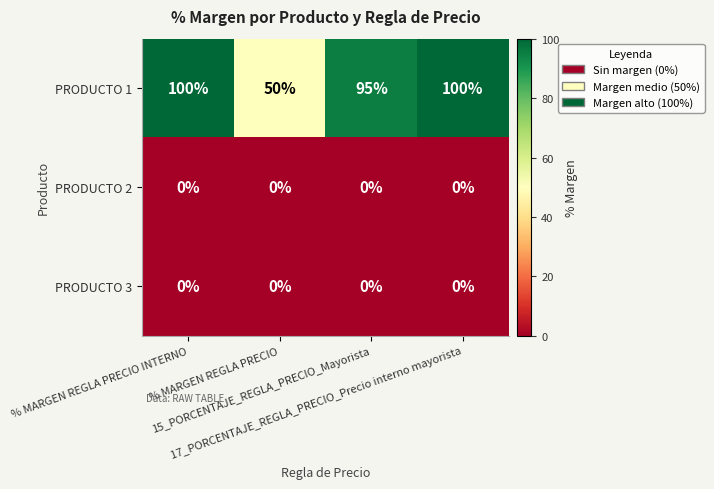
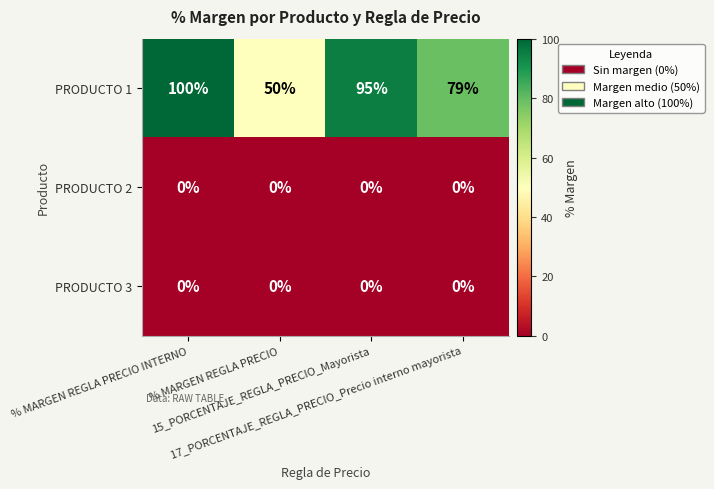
  {
    "PRODUCTO 1": {
      "% MARGEN REGLA PRECIO INTERNO": "100%",
      "% MARGEN REGLA PRECIO": "50%",
      "15_PORCENTAJE_REGLA_PRECIO_Mayorista": "95%",
-     "17_PORCENTAJE_REGLA_PRECIO_Precio interno mayorista": "100%"
+     "17_PORCENTAJE_REGLA_PRECIO_Precio interno mayorista": "79%"
    },
    "PRODUCTO 2": {
      "% MARGEN REGLA PRECIO INTERNO": "0%",
      "% MARGEN REGLA PRECIO": "0%",
      "15_PORCENTAJE_REGLA_PRECIO_Mayorista": "0%",
      "17_PORCENTAJE_REGLA_PRECIO_Precio interno mayorista": "0%"
    },
    "PRODUCTO 3": {
      "% MARGEN REGLA PRECIO INTERNO": "0%",
      "% MARGEN REGLA PRECIO": "0%",
      "15_PORCENTAJE_REGLA_PRECIO_Mayorista": "0%",
      "17_PORCENTAJE_REGLA_PRECIO_Precio interno mayorista": "0%"
    }
  }
